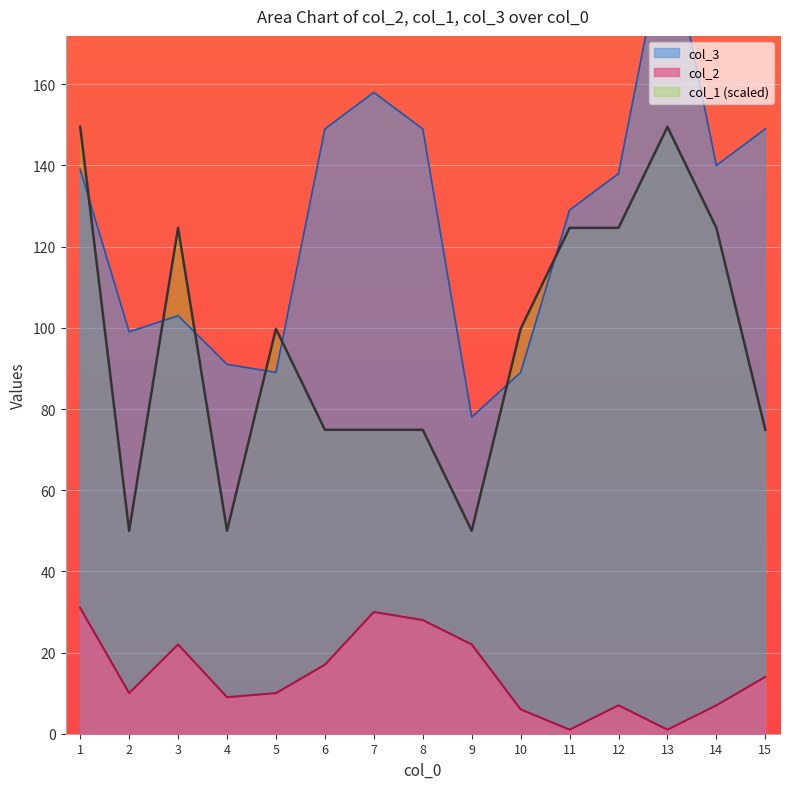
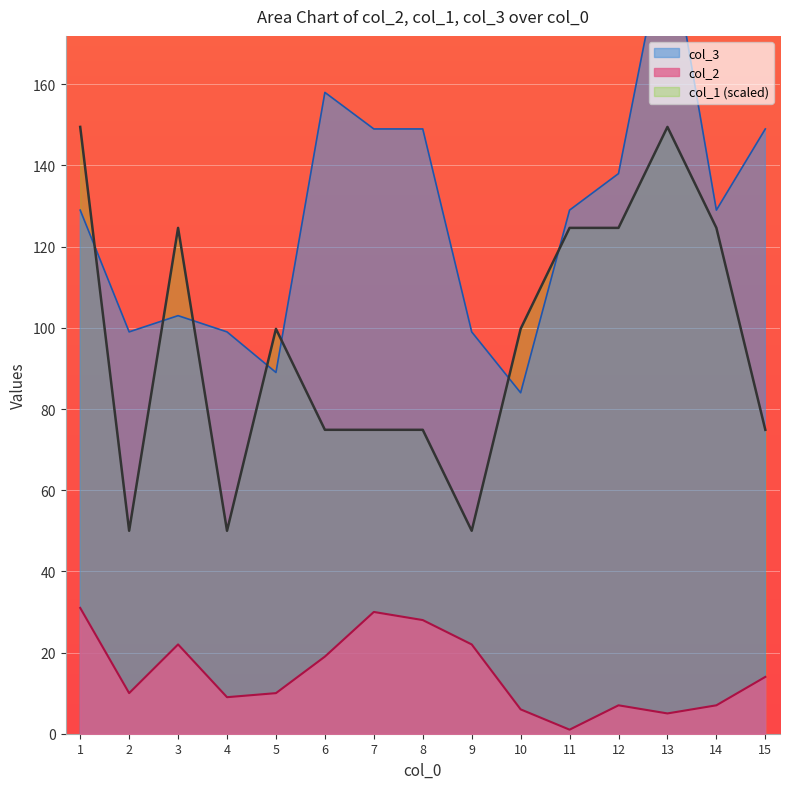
  {
    "col_3": {
-     "1": 139,
+     "1": 129,
      "2": 99,
      "3": 103,
-     "4": 91,
+     "4": 99,
      "5": 89,
-     "6": 149,
-     "7": 158,
+     "6": 158,
+     "7": 149,
      "8": 149,
-     "9": 78,
-     "10": 89,
+     "9": 99,
+     "10": 84,
      "11": 129,
      "12": 138,
-     "14": 140,
+     "14": 129,
      "15": 149
    },
    "col_2": {
      "1": 31,
      "2": 10,
      "3": 22,
      "4": 9,
      "5": 10,
-     "6": 17,
+     "6": 19,
      "7": 30,
      "8": 28,
      "9": 22,
      "10": 6,
      "11": 1,
      "12": 7,
-     "13": 1,
+     "13": 5,
      "14": 7,
      "15": 14
    },
    "col_1 (scaled)": {
      "1": 150,
      "2": 50,
      "3": 125,
      "4": 50,
      "5": 100,
      "6": 75,
      "7": 75,
      "8": 75,
      "9": 50,
      "10": 100,
      "11": 125,
      "12": 125,
      "13": 150,
      "14": 125,
      "15": 75
    }
  }
